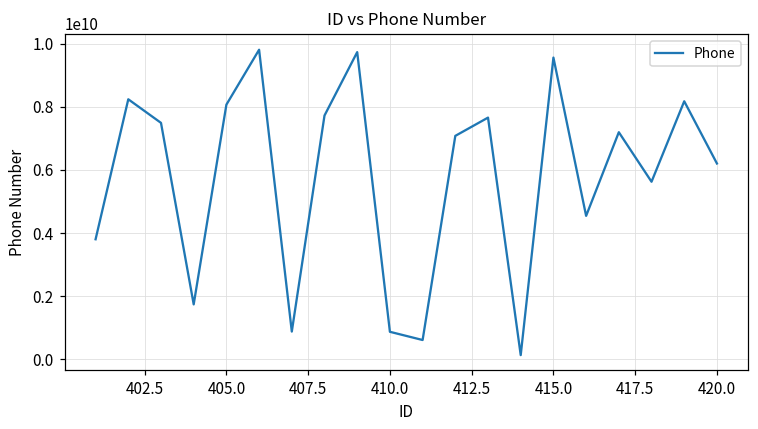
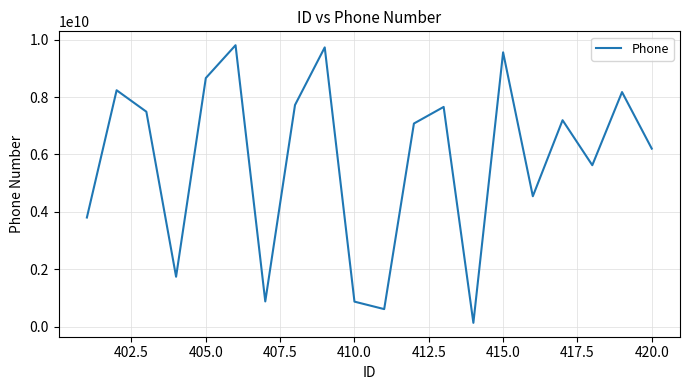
  {
-   "405.0": 8100000000,
+   "405.0": 8700000000,
    "410.0": 900000000,
    "415.0": 9600000000,
    "420.0": 6200000000
  }
